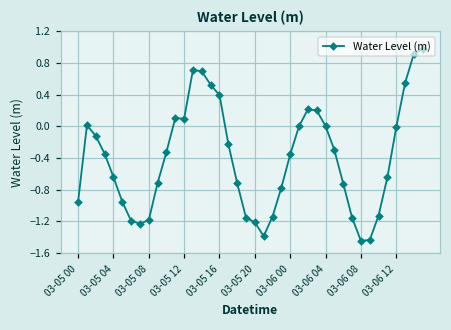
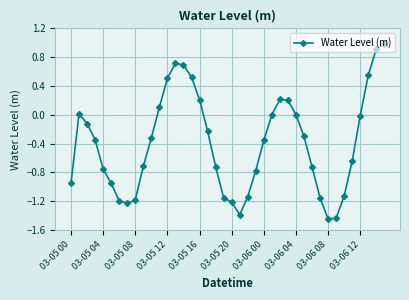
  {
    "03-05 00": -1.0,
-   "03-05 04": -0.6,
+   "03-05 04": -0.8,
    "03-05 08": -1.2,
-   "03-05 12": 0.1,
-   "03-05 16": 0.4,
+   "03-05 12": 0.5,
+   "03-05 16": 0.2,
    "03-05 20": -1.2,
    "03-06 00": -0.4,
    "03-06 04": 0.0,
    "03-06 08": -1.4,
    "03-06 12": 0.0
  }
